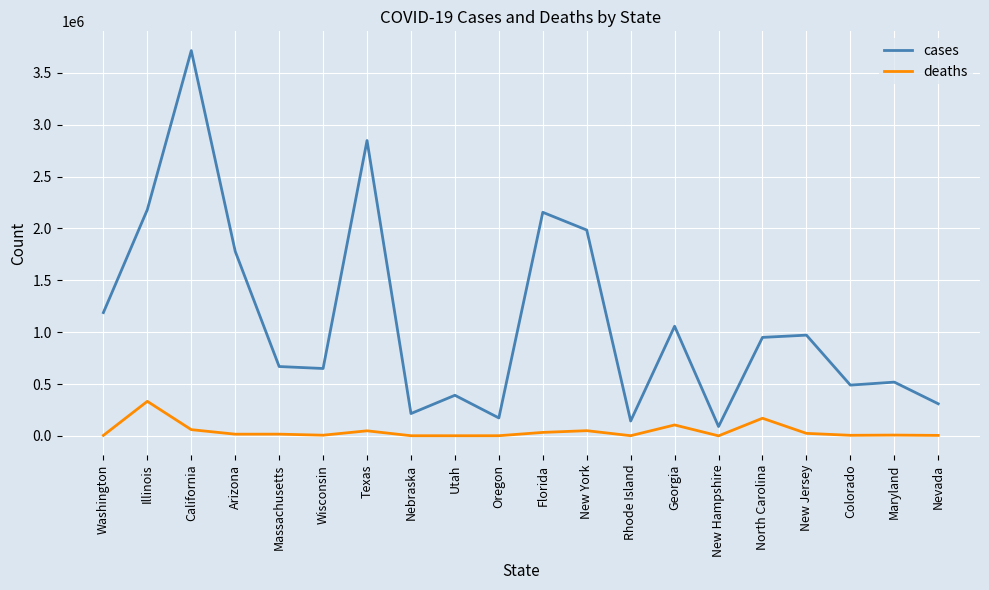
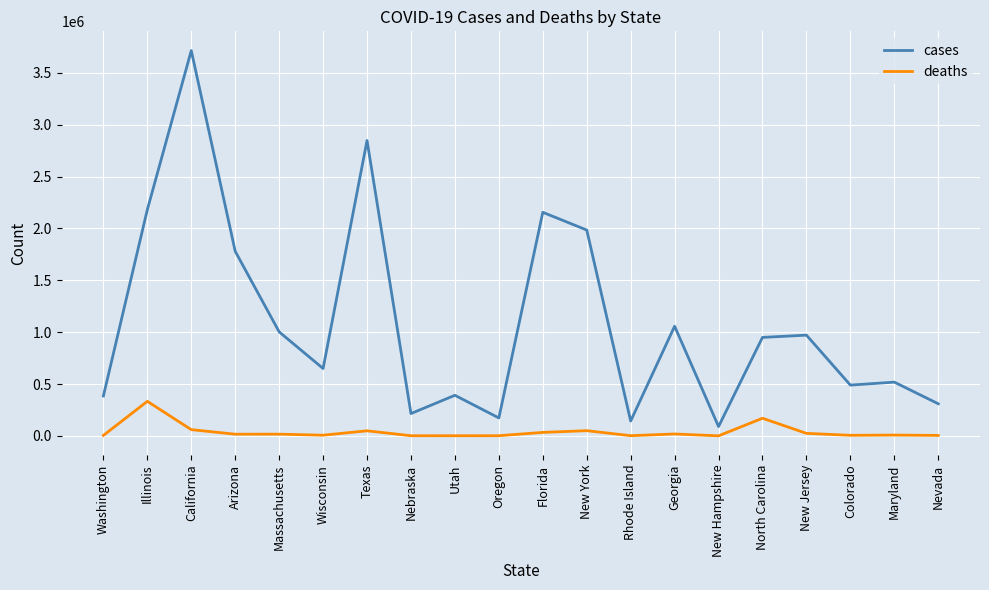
  {
    "cases": {
-     "Washington": 1190000,
+     "Washington": 390000,
      "Illinois": 2180000,
      "California": 3710000,
      "Arizona": 1780000,
-     "Massachusetts": 670000,
+     "Massachusetts": 1000000,
      "Wisconsin": 650000,
      "Texas": 2850000,
      "Nebraska": 220000,
      "Utah": 390000,
      "Oregon": 170000,
      "Florida": 2160000,
      "New York": 1980000,
      "Rhode Island": 140000,
      "Georgia": 1060000,
      "New Hampshire": 90000,
      "North Carolina": 950000,
      "New Jersey": 970000,
      "Colorado": 490000,
      "Maryland": 520000,
      "Nevada": 310000
    },
    "deaths": {
      "Washington": 10000,
      "Illinois": 330000,
      "California": 60000,
      "Arizona": 20000,
      "Massachusetts": 20000,
      "Wisconsin": 10000,
      "Texas": 50000,
      "Nebraska": 0,
      "Utah": 0,
      "Oregon": 0,
      "Florida": 30000,
      "New York": 50000,
      "Rhode Island": 0,
-     "Georgia": 110000,
+     "Georgia": 20000,
      "New Hampshire": 0,
      "North Carolina": 170000,
      "New Jersey": 30000,
      "Colorado": 10000,
      "Maryland": 10000,
      "Nevada": 10000
    }
  }
